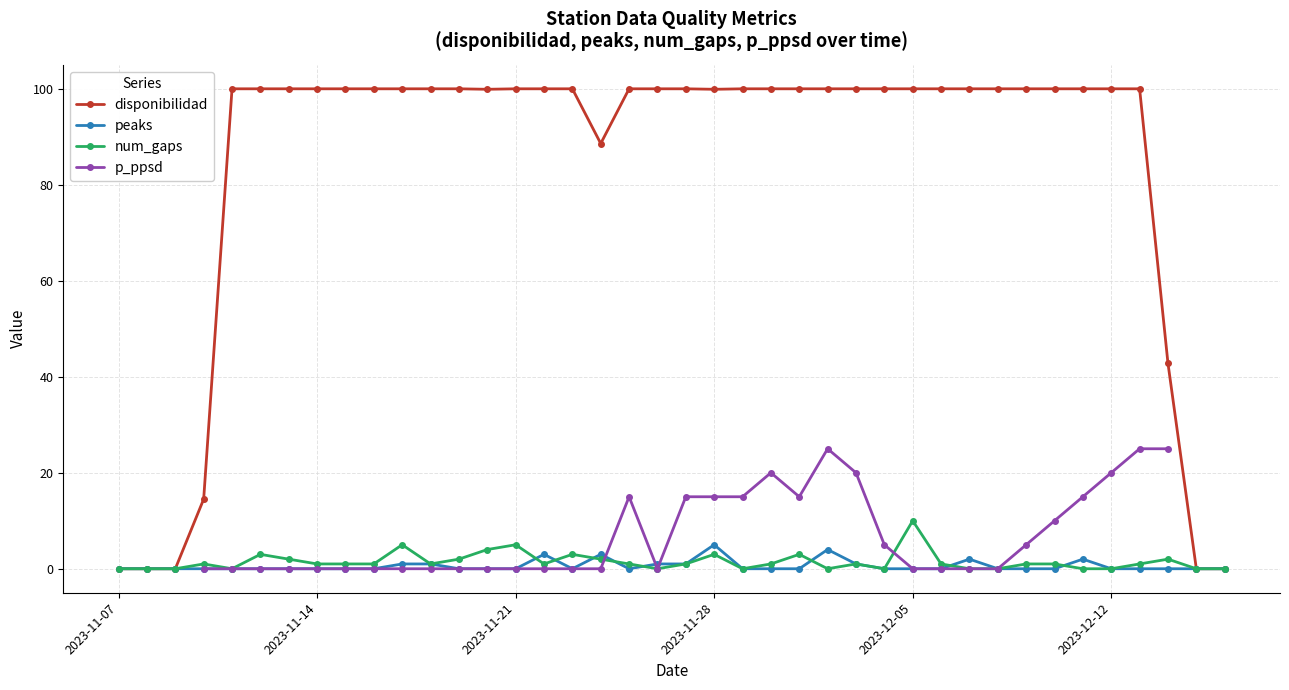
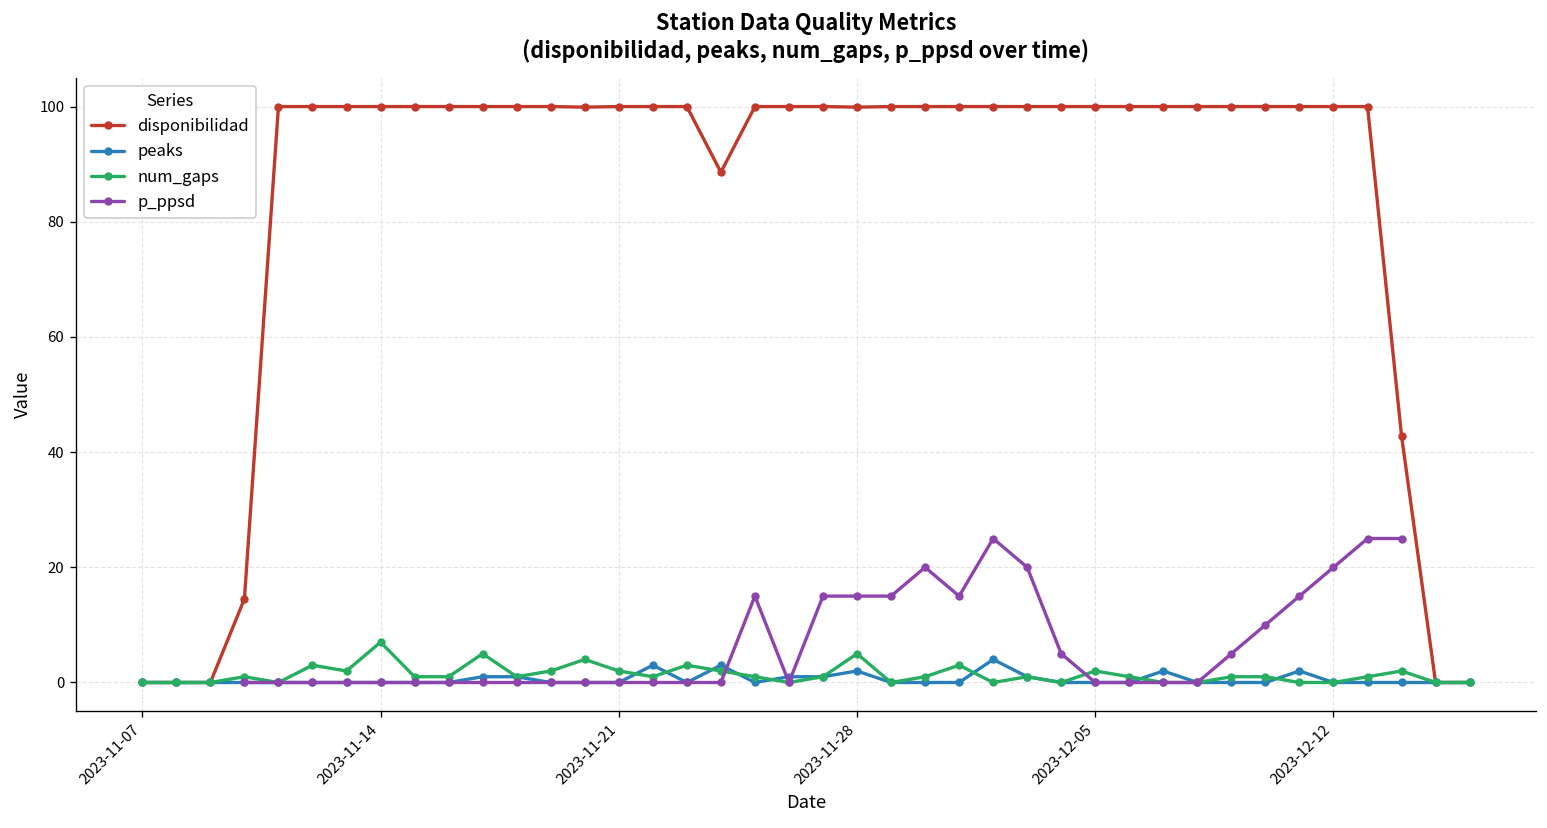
  {
    "disponibilidad": {
      "2023-11-14": 100,
      "2023-11-21": 100,
      "2023-11-28": 100,
      "2023-12-05": 100,
      "2023-12-12": 100
    },
    "peaks": {
-     "2023-11-28": 5
+     "2023-11-28": 2
    },
    "num_gaps": {
-     "2023-11-14": 1,
-     "2023-11-21": 5,
-     "2023-11-28": 3,
-     "2023-12-05": 10
+     "2023-11-14": 7,
+     "2023-11-21": 2,
+     "2023-11-28": 5,
+     "2023-12-05": 2
    },
    "p_ppsd": {
      "2023-11-28": 15,
      "2023-12-12": 20
    }
  }
